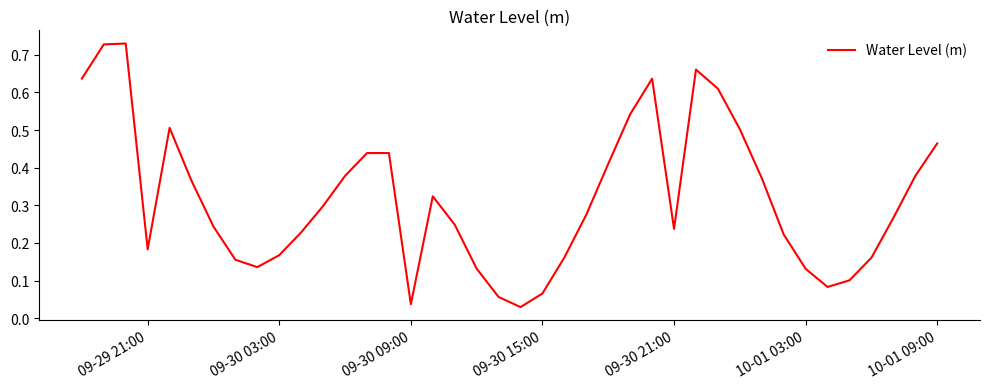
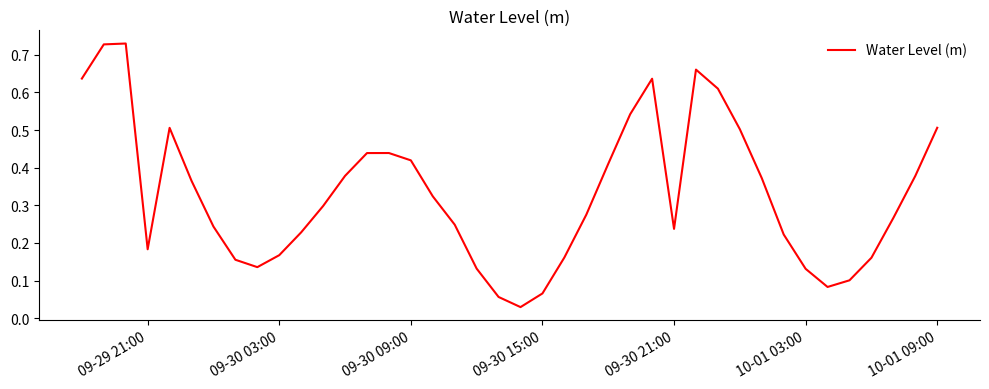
  {
    "09-29 21:00": 0.18,
    "09-30 03:00": 0.17,
-   "09-30 09:00": 0.04,
+   "09-30 09:00": 0.42,
    "09-30 15:00": 0.07,
    "09-30 21:00": 0.24,
    "10-01 03:00": 0.13,
-   "10-01 09:00": 0.46
+   "10-01 09:00": 0.51
  }
